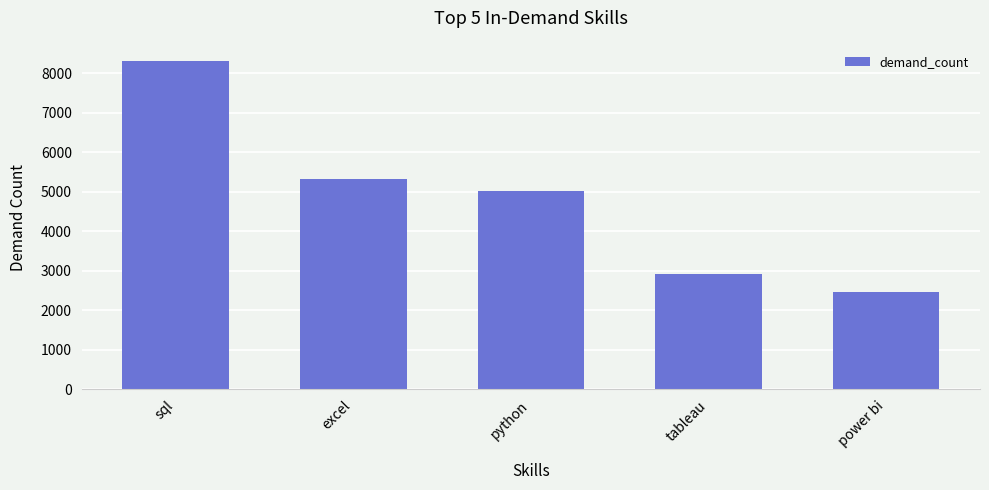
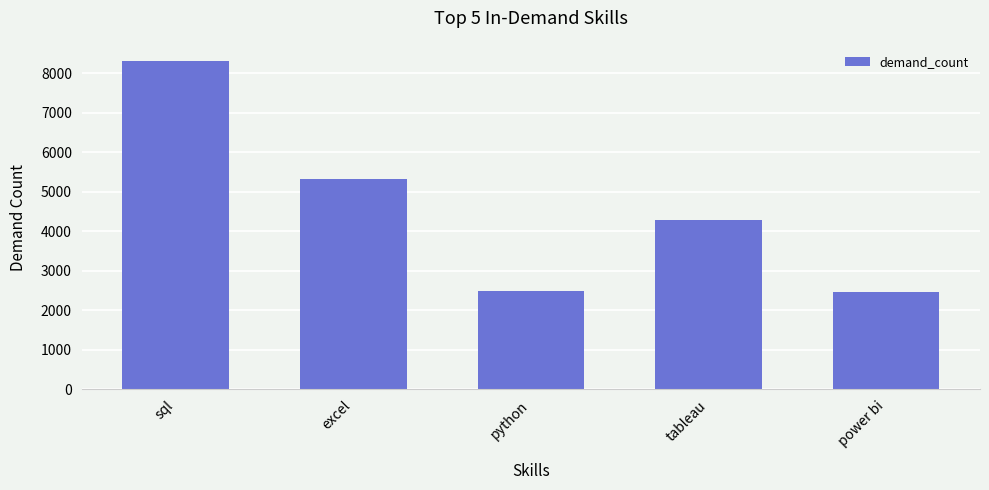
  {
    "sql": 8300,
    "excel": 5300,
-   "python": 5000,
-   "tableau": 2900,
+   "python": 2500,
+   "tableau": 4300,
    "power bi": 2500
  }
